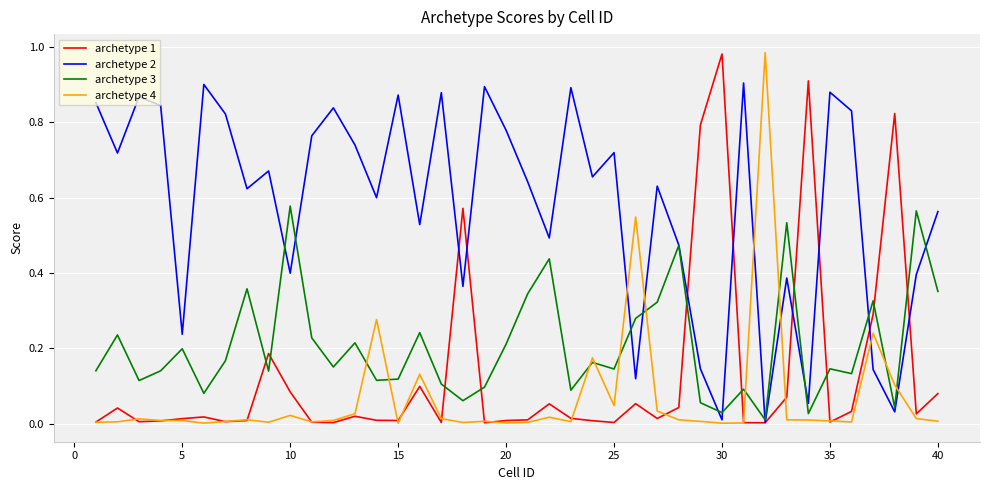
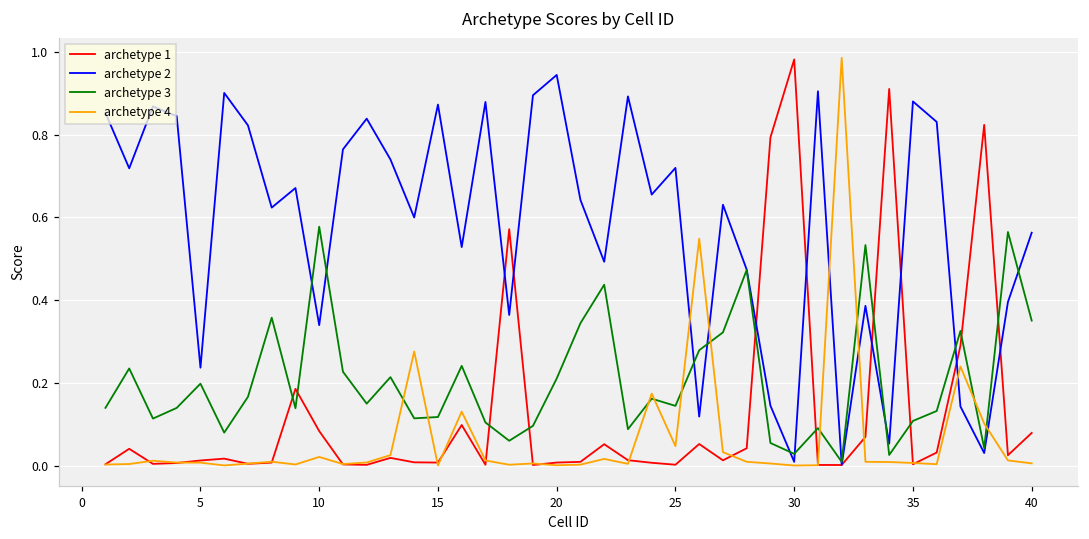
  {
    "archetype 1": {
      "10": 0.08,
      "15": 0.01,
      "25": 0.00,
      "30": 0.98,
      "40": 0.08
    },
    "archetype 2": {
      "5": 0.24,
-     "10": 0.40,
+     "10": 0.34,
      "15": 0.87,
-     "20": 0.78,
+     "20": 0.94,
      "25": 0.72,
      "30": 0.01,
      "35": 0.88,
      "40": 0.56
    },
    "archetype 3": {
      "5": 0.20,
      "10": 0.58,
      "15": 0.12,
      "20": 0.21,
      "25": 0.15,
      "30": 0.03,
-     "35": 0.15,
+     "35": 0.11,
      "40": 0.35
    },
    "archetype 4": {
      "10": 0.02,
      "15": 0.00,
      "25": 0.05,
      "30": 0.00,
      "40": 0.01
    }
  }
